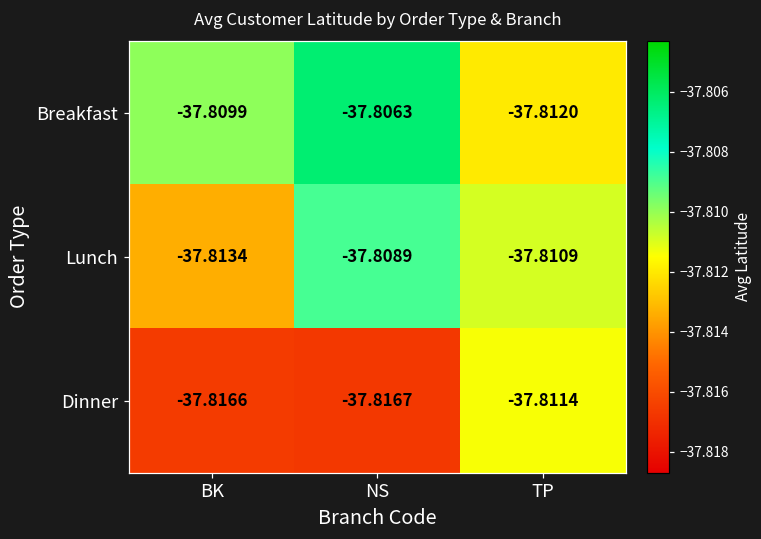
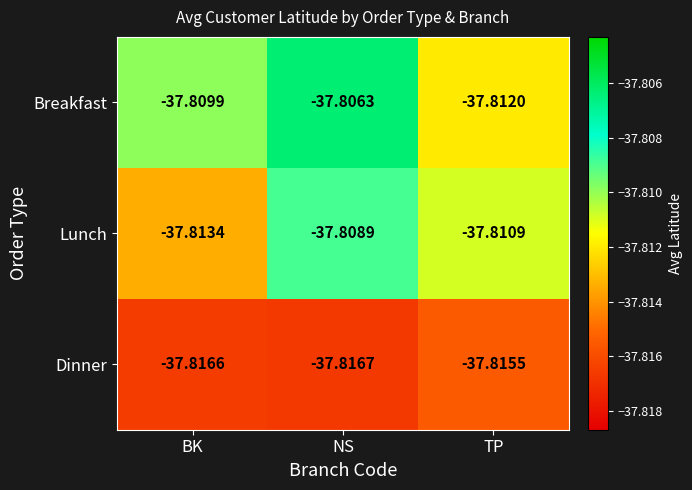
  {
    "Breakfast": {
      "BK": -37.8099,
      "NS": -37.8063,
      "TP": -37.8120
    },
    "Lunch": {
      "BK": -37.8134,
      "NS": -37.8089,
      "TP": -37.8109
    },
    "Dinner": {
      "BK": -37.8166,
      "NS": -37.8167,
-     "TP": -37.8114
+     "TP": -37.8155
    }
  }
